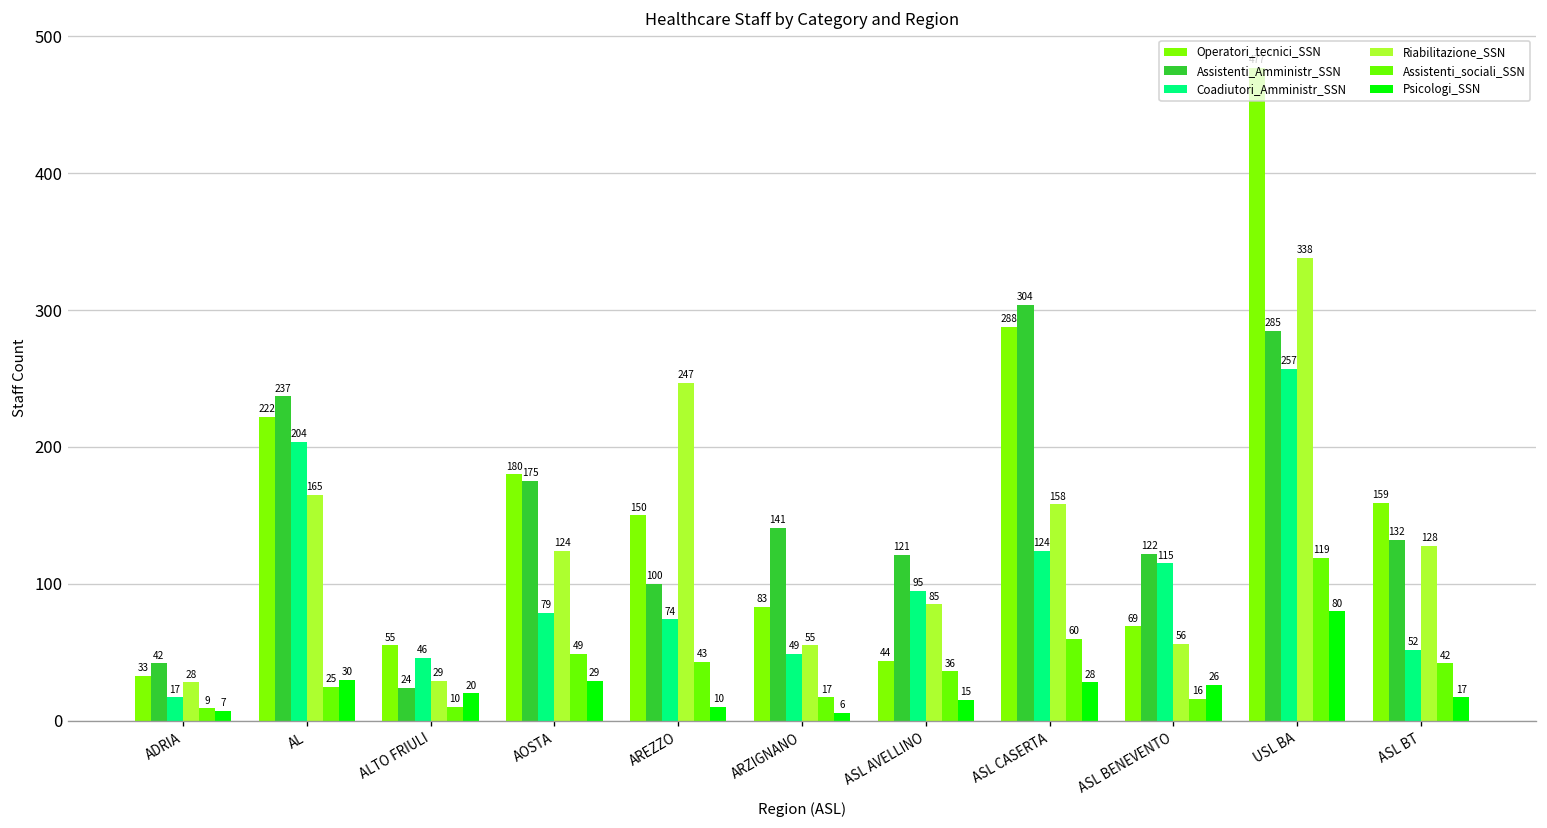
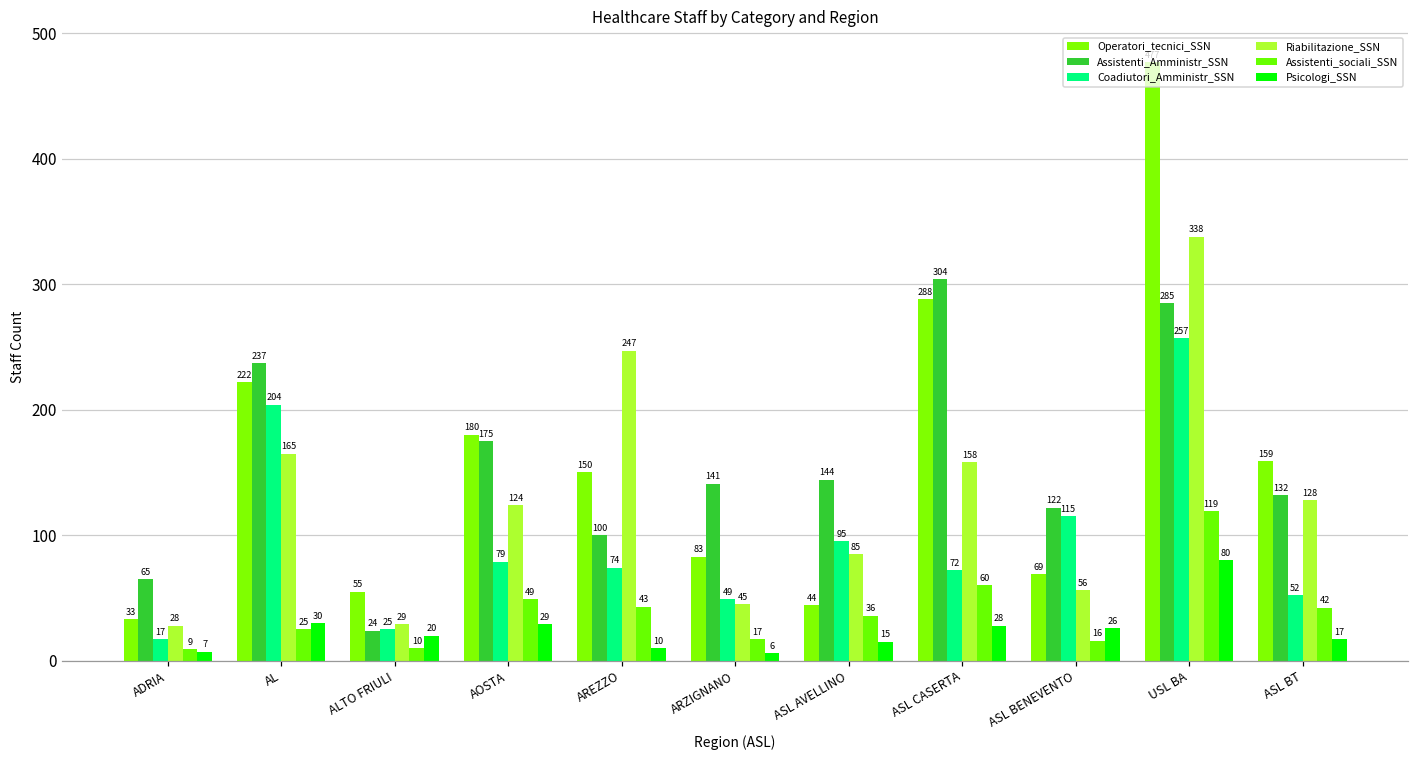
  {
    "Assistenti_Amministr_SSN": {
-     "ADRIA": 42,
+     "ADRIA": 65,
      "AL": 237,
      "ALTO FRIULI": 24,
      "AOSTA": 175,
      "AREZZO": 100,
      "ARZIGNANO": 141,
-     "ASL AVELLINO": 121,
+     "ASL AVELLINO": 144,
      "ASL CASERTA": 304,
      "ASL BENEVENTO": 122,
      "USL BA": 285,
      "ASL BT": 132
    },
    "Coadiutori_Amministr_SSN": {
      "ADRIA": 17,
      "AL": 204,
-     "ALTO FRIULI": 46,
+     "ALTO FRIULI": 25,
      "AOSTA": 79,
      "AREZZO": 74,
      "ARZIGNANO": 49,
      "ASL AVELLINO": 95,
-     "ASL CASERTA": 124,
+     "ASL CASERTA": 72,
      "ASL BENEVENTO": 115,
      "USL BA": 257,
      "ASL BT": 52
    },
    "Riabilitazione_SSN": {
      "ADRIA": 28,
      "AL": 165,
      "ALTO FRIULI": 29,
      "AOSTA": 124,
      "AREZZO": 247,
-     "ARZIGNANO": 55,
+     "ARZIGNANO": 45,
      "ASL AVELLINO": 85,
      "ASL CASERTA": 158,
      "ASL BENEVENTO": 56,
      "USL BA": 338,
      "ASL BT": 128
    },
    "Psicologi_SSN": {
      "ADRIA": 7,
      "AL": 30,
      "ALTO FRIULI": 20,
      "AOSTA": 29,
      "AREZZO": 10,
      "ARZIGNANO": 6,
      "ASL AVELLINO": 15,
      "ASL CASERTA": 28,
      "ASL BENEVENTO": 26,
      "USL BA": 80,
      "ASL BT": 17
    }
  }
